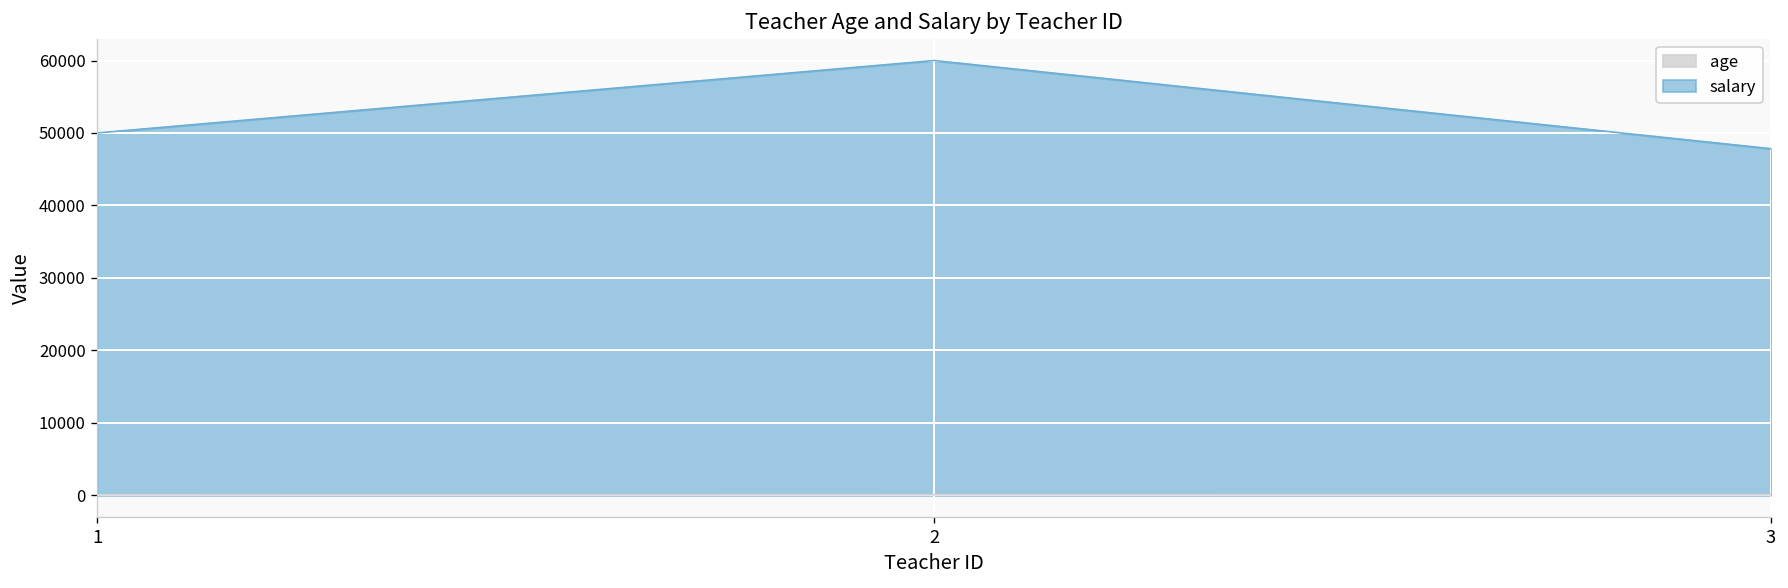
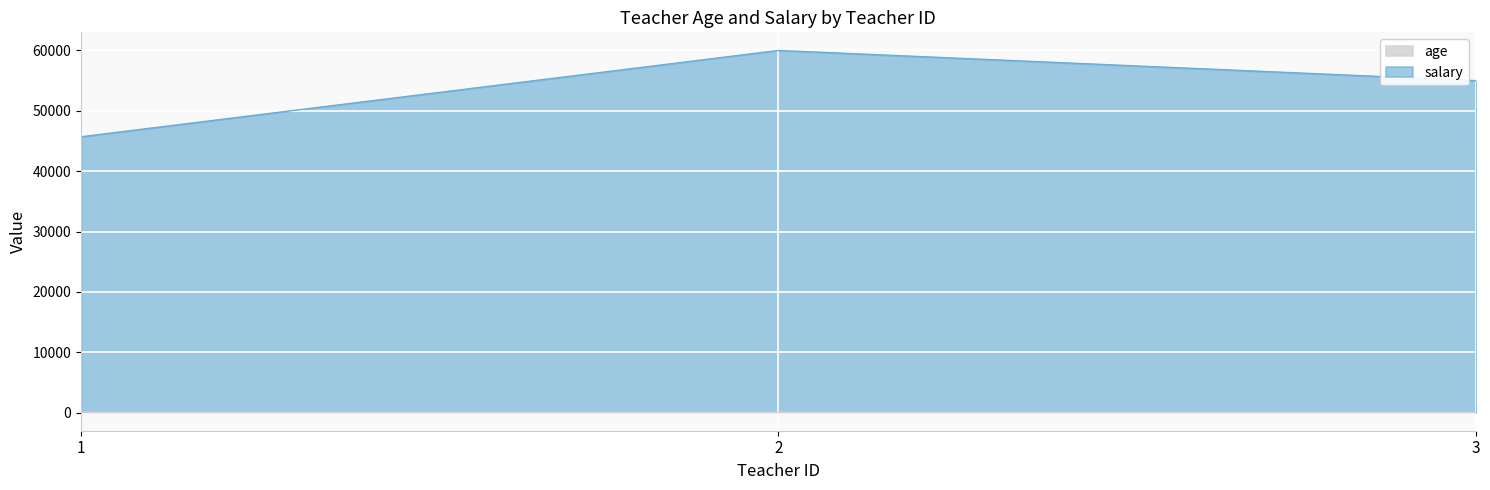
  {
    "age": {
      "1": 0,
      "2": 0,
      "3": 0
    },
    "salary": {
-     "1": 50000,
+     "1": 46000,
      "2": 60000,
-     "3": 48000
+     "3": 55000
    }
  }
